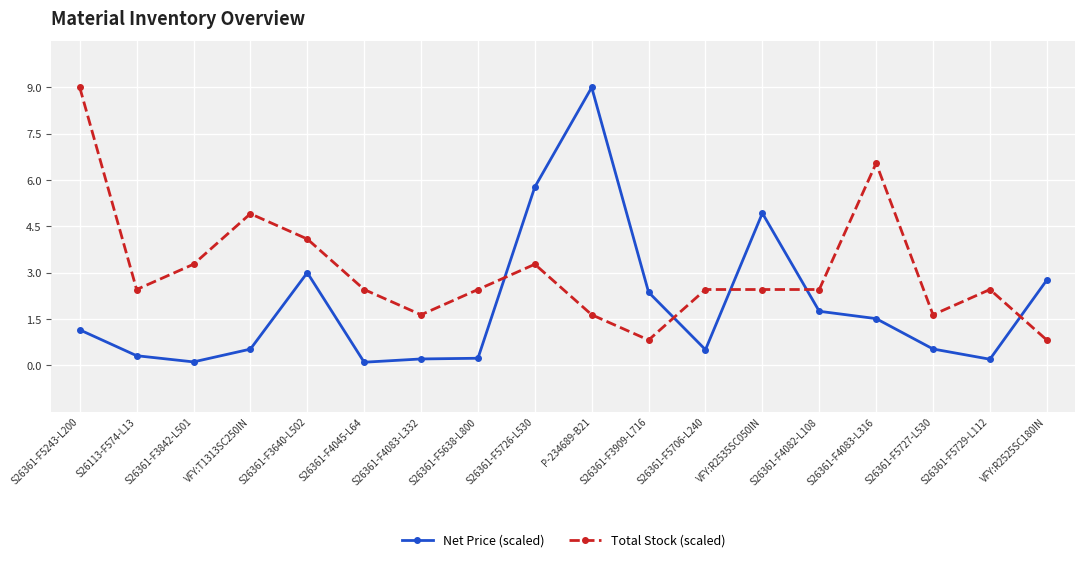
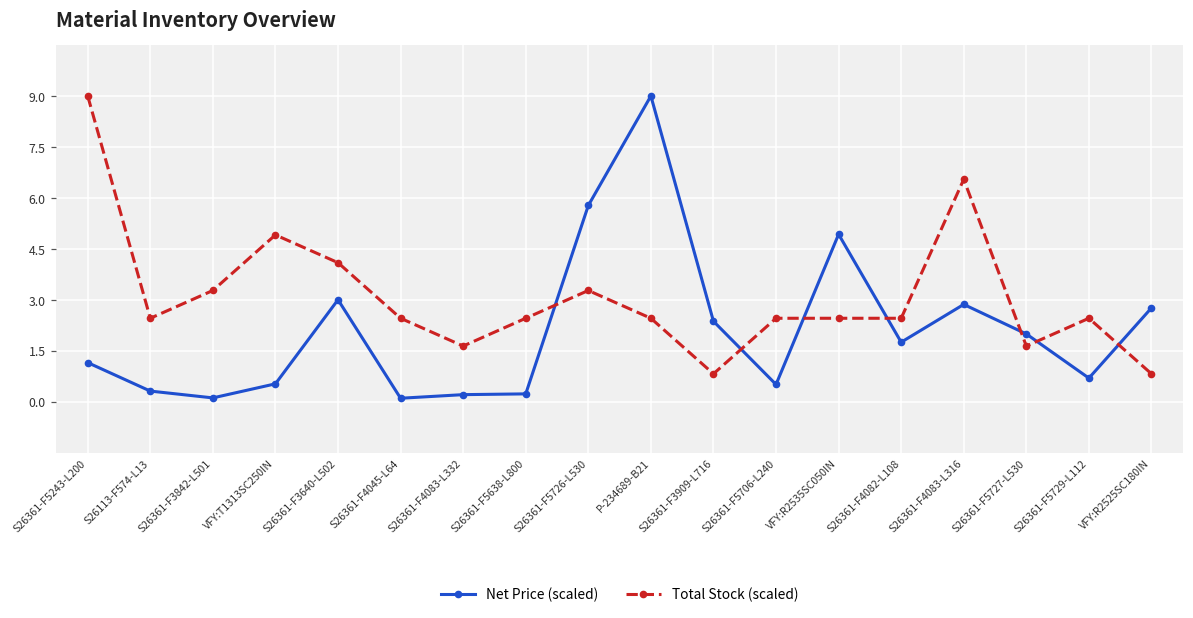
  {
    "Net Price (scaled)": {
      "S26361-F5243-L200": 1.1,
      "S26113-F574-L13": 0.3,
      "S26361-F3842-L501": 0.1,
      "VFY:T1313SC250IN": 0.5,
      "S26361-F3640-L502": 3.0,
      "S26361-F4045-L64": 0.1,
      "S26361-F4083-L332": 0.2,
      "S26361-F5638-L800": 0.2,
      "S26361-F5726-L530": 5.8,
      "P-234689-B21": 9.0,
      "S26361-F3909-L716": 2.4,
      "S26361-F5706-L240": 0.5,
      "VFY:R2535SC050IN": 4.9,
      "S26361-F4082-L108": 1.7,
-     "S26361-F4083-L316": 1.5,
-     "S26361-F5727-L530": 0.5,
-     "S26361-F5729-L112": 0.2,
+     "S26361-F4083-L316": 2.9,
+     "S26361-F5727-L530": 2.0,
+     "S26361-F5729-L112": 0.7,
      "VFY:R2525SC180IN": 2.8
    },
    "Total Stock (scaled)": {
      "S26361-F5243-L200": 9.0,
      "S26113-F574-L13": 2.5,
      "S26361-F3842-L501": 3.3,
      "VFY:T1313SC250IN": 4.9,
      "S26361-F3640-L502": 4.1,
      "S26361-F4045-L64": 2.5,
      "S26361-F4083-L332": 1.6,
      "S26361-F5638-L800": 2.5,
      "S26361-F5726-L530": 3.3,
-     "P-234689-B21": 1.6,
+     "P-234689-B21": 2.5,
      "S26361-F3909-L716": 0.8,
      "S26361-F5706-L240": 2.5,
      "VFY:R2535SC050IN": 2.5,
      "S26361-F4082-L108": 2.5,
      "S26361-F4083-L316": 6.5,
      "S26361-F5727-L530": 1.6,
      "S26361-F5729-L112": 2.5,
      "VFY:R2525SC180IN": 0.8
    }
  }
